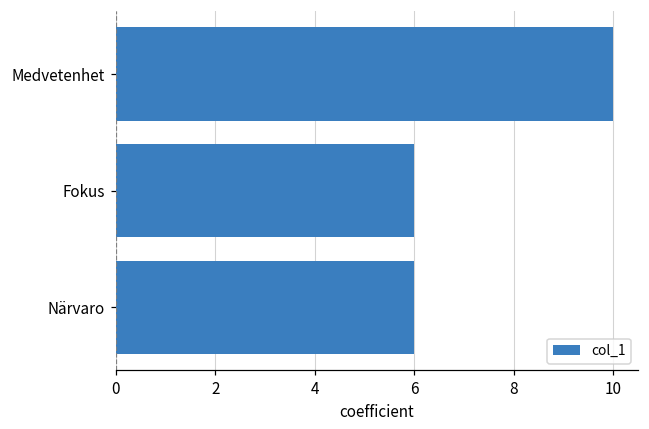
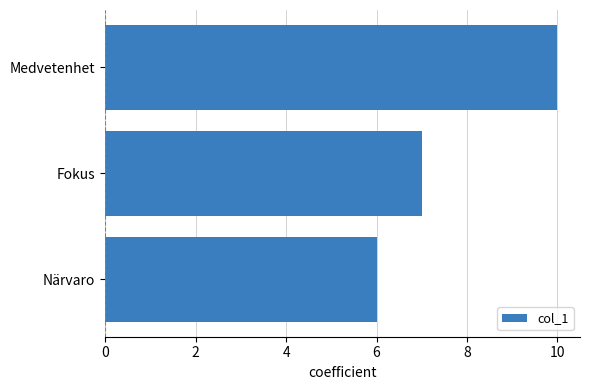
  {
    "Medvetenhet": 10,
-   "Fokus": 6,
+   "Fokus": 7,
    "Närvaro": 6
  }
